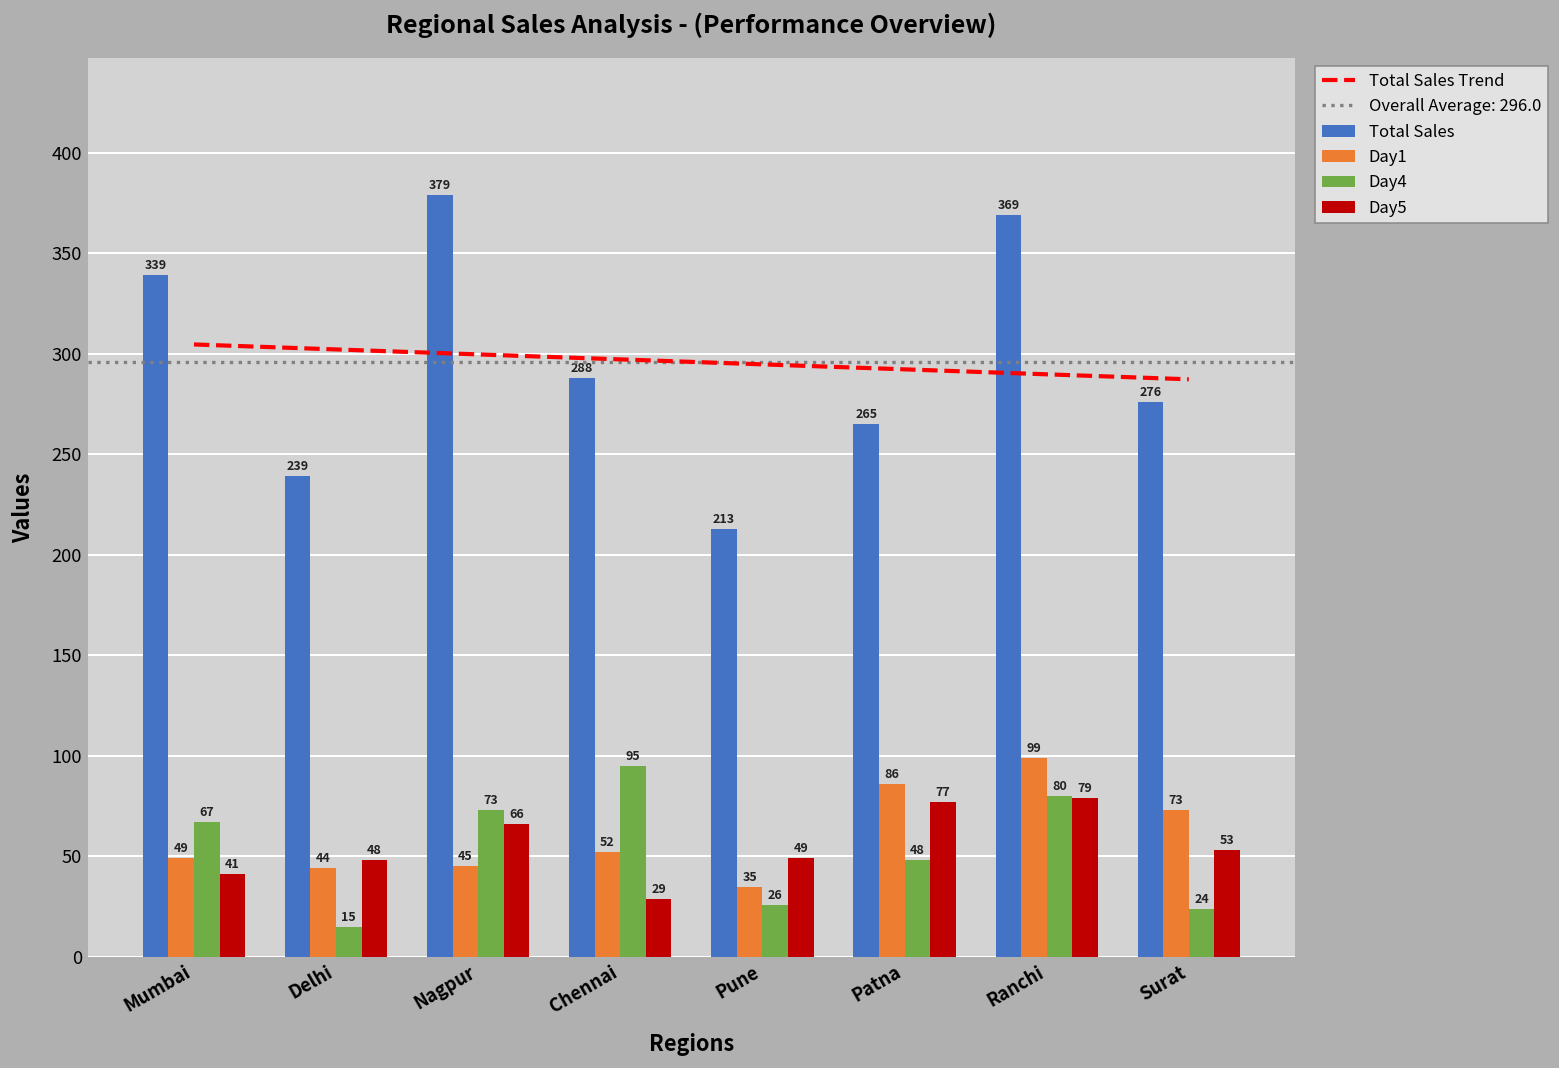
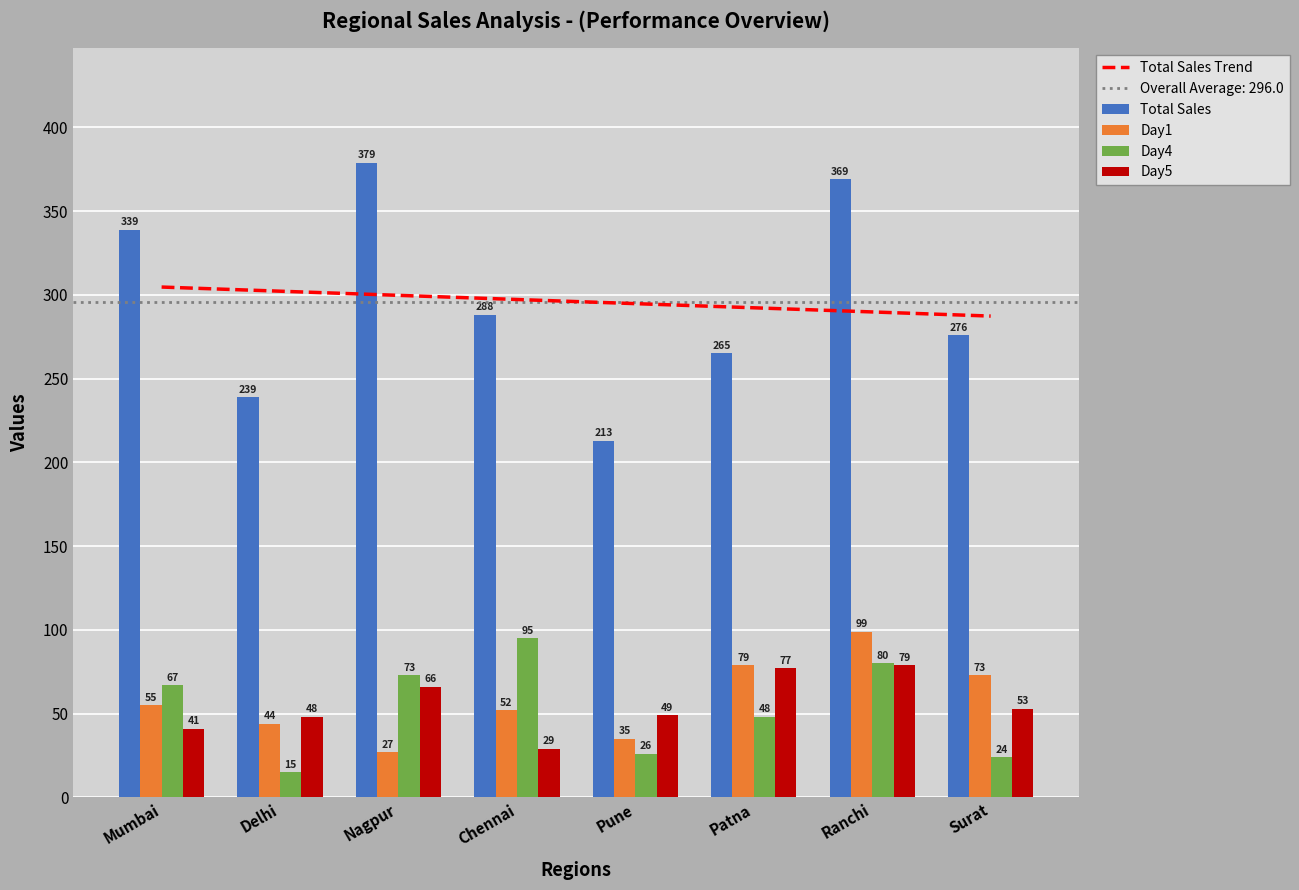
  {
    "Total Sales": {
      "Mumbai": 339,
      "Delhi": 239,
      "Nagpur": 379,
      "Chennai": 288,
      "Pune": 213,
      "Patna": 265,
      "Ranchi": 369,
      "Surat": 276
    },
    "Total Sales Trend": {
      "Mumbai": 305,
      "Delhi": 302,
      "Nagpur": 300,
      "Chennai": 297,
      "Pune": 295,
      "Patna": 292,
      "Ranchi": 290,
      "Surat": 287
    },
    "Day1": {
-     "Mumbai": 49,
+     "Mumbai": 55,
      "Delhi": 44,
-     "Nagpur": 45,
+     "Nagpur": 27,
      "Chennai": 52,
      "Pune": 35,
-     "Patna": 86,
+     "Patna": 79,
      "Ranchi": 99,
      "Surat": 73
    },
    "Day4": {
      "Mumbai": 67,
      "Delhi": 15,
      "Nagpur": 73,
      "Chennai": 95,
      "Pune": 26,
      "Patna": 48,
      "Ranchi": 80,
      "Surat": 24
    },
    "Day5": {
      "Mumbai": 41,
      "Delhi": 48,
      "Nagpur": 66,
      "Chennai": 29,
      "Pune": 49,
      "Patna": 77,
      "Ranchi": 79,
      "Surat": 53
    }
  }
